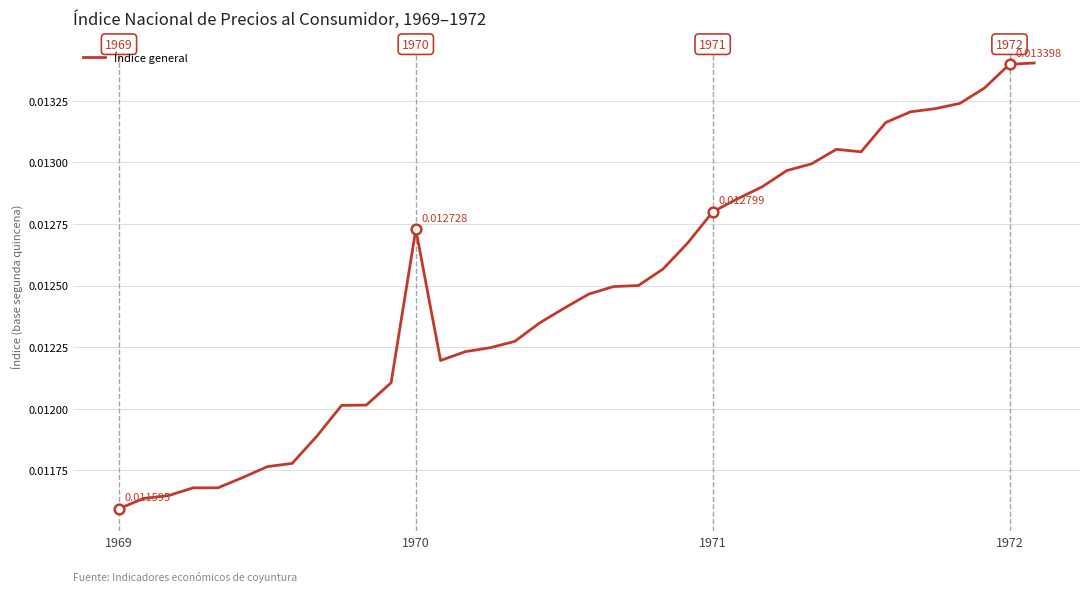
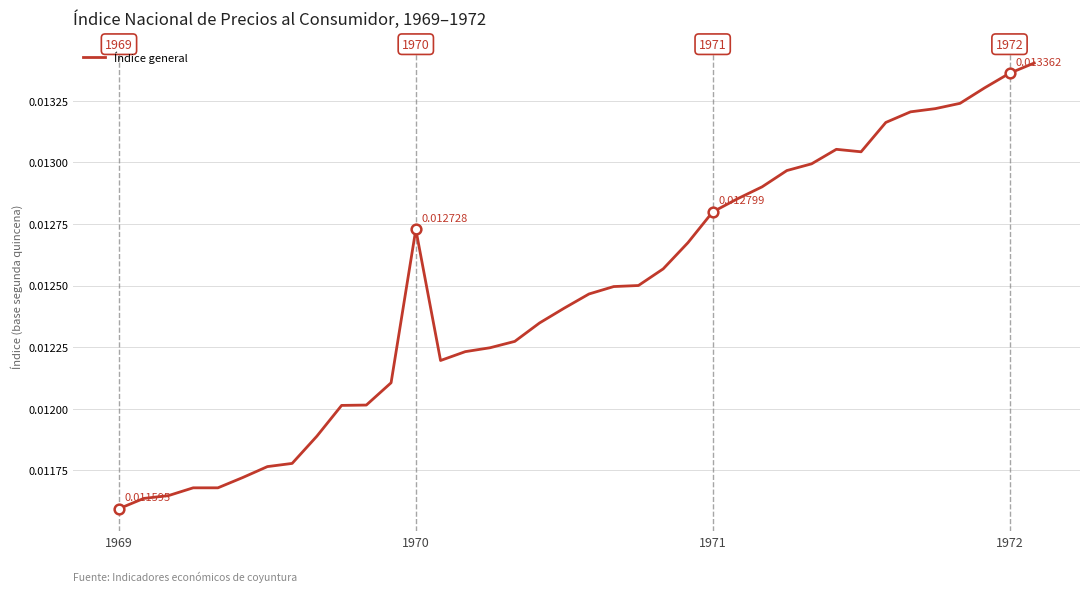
  {
    "Índice general": {
-     "1972": 0.013398
+     "1972": 0.013362
    }
  }
